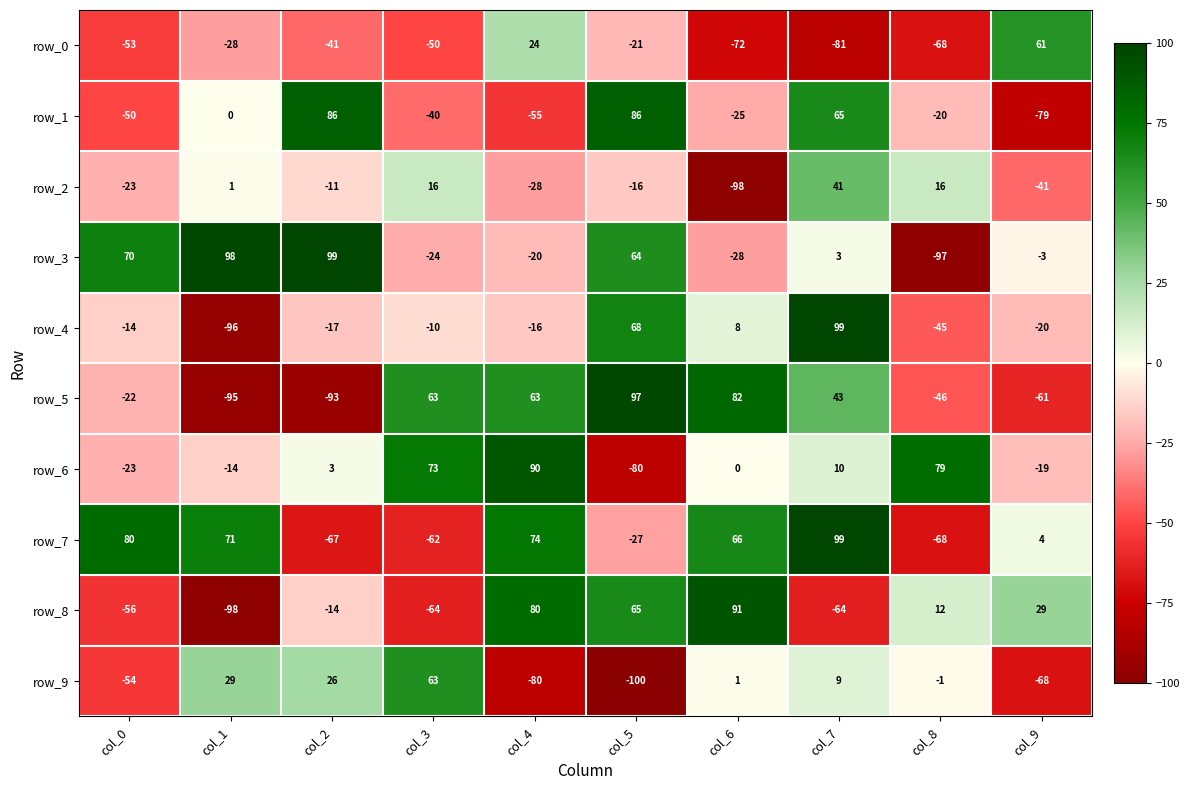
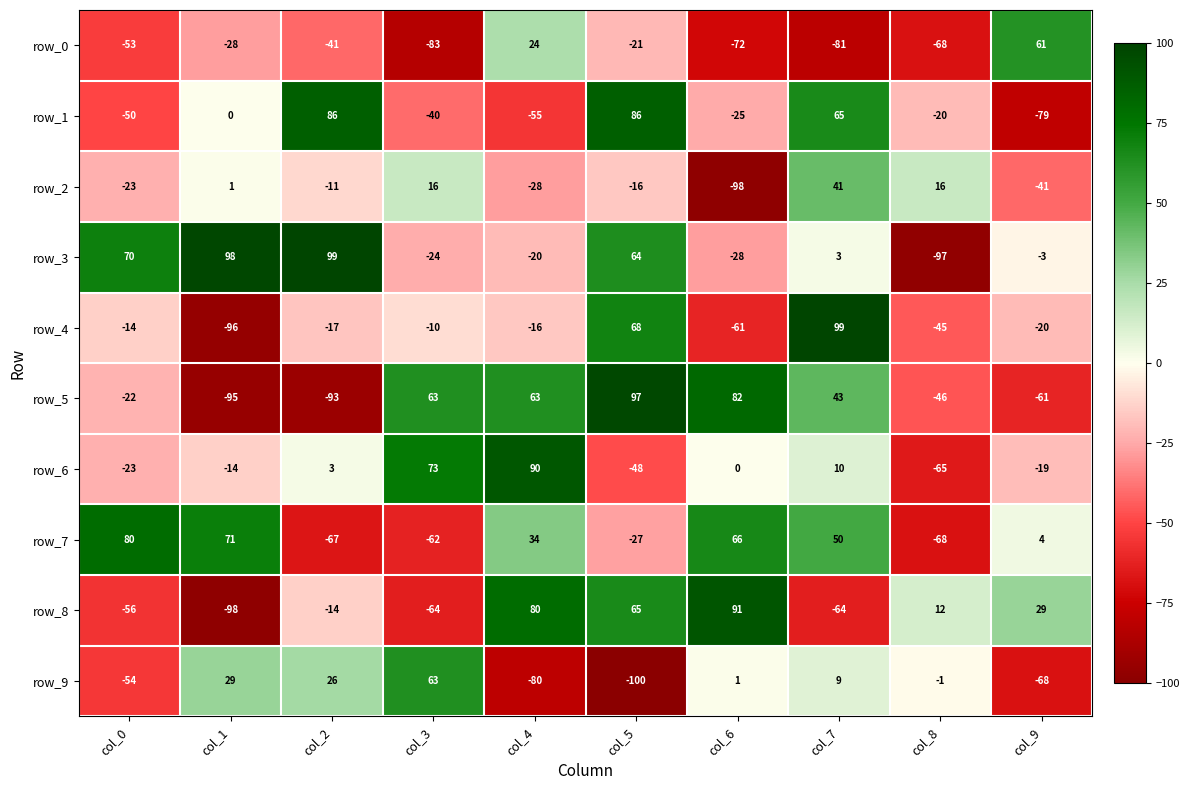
  {
    "row_0": {
      "col_0": -53,
      "col_1": -28,
      "col_2": -41,
-     "col_3": -50,
+     "col_3": -83,
      "col_4": 24,
      "col_5": -21,
      "col_6": -72,
      "col_7": -81,
      "col_8": -68,
      "col_9": 61
    },
    "row_1": {
      "col_0": -50,
      "col_1": 0,
      "col_2": 86,
      "col_3": -40,
      "col_4": -55,
      "col_5": 86,
      "col_6": -25,
      "col_7": 65,
      "col_8": -20,
      "col_9": -79
    },
    "row_2": {
      "col_0": -23,
      "col_1": 1,
      "col_2": -11,
      "col_3": 16,
      "col_4": -28,
      "col_5": -16,
      "col_6": -98,
      "col_7": 41,
      "col_8": 16,
      "col_9": -41
    },
    "row_3": {
      "col_0": 70,
      "col_1": 98,
      "col_2": 99,
      "col_3": -24,
      "col_4": -20,
      "col_5": 64,
      "col_6": -28,
      "col_7": 3,
      "col_8": -97,
      "col_9": -3
    },
    "row_4": {
      "col_0": -14,
      "col_1": -96,
      "col_2": -17,
      "col_3": -10,
      "col_4": -16,
      "col_5": 68,
-     "col_6": 8,
+     "col_6": -61,
      "col_7": 99,
      "col_8": -45,
      "col_9": -20
    },
    "row_5": {
      "col_0": -22,
      "col_1": -95,
      "col_2": -93,
      "col_3": 63,
      "col_4": 63,
      "col_5": 97,
      "col_6": 82,
      "col_7": 43,
      "col_8": -46,
      "col_9": -61
    },
    "row_6": {
      "col_0": -23,
      "col_1": -14,
      "col_2": 3,
      "col_3": 73,
      "col_4": 90,
-     "col_5": -80,
+     "col_5": -48,
      "col_6": 0,
      "col_7": 10,
-     "col_8": 79,
+     "col_8": -65,
      "col_9": -19
    },
    "row_7": {
      "col_0": 80,
      "col_1": 71,
      "col_2": -67,
      "col_3": -62,
-     "col_4": 74,
+     "col_4": 34,
      "col_5": -27,
      "col_6": 66,
-     "col_7": 99,
+     "col_7": 50,
      "col_8": -68,
      "col_9": 4
    },
    "row_8": {
      "col_0": -56,
      "col_1": -98,
      "col_2": -14,
      "col_3": -64,
      "col_4": 80,
      "col_5": 65,
      "col_6": 91,
      "col_7": -64,
      "col_8": 12,
      "col_9": 29
    },
    "row_9": {
      "col_0": -54,
      "col_1": 29,
      "col_2": 26,
      "col_3": 63,
      "col_4": -80,
      "col_5": -100,
      "col_6": 1,
      "col_7": 9,
      "col_8": -1,
      "col_9": -68
    }
  }
